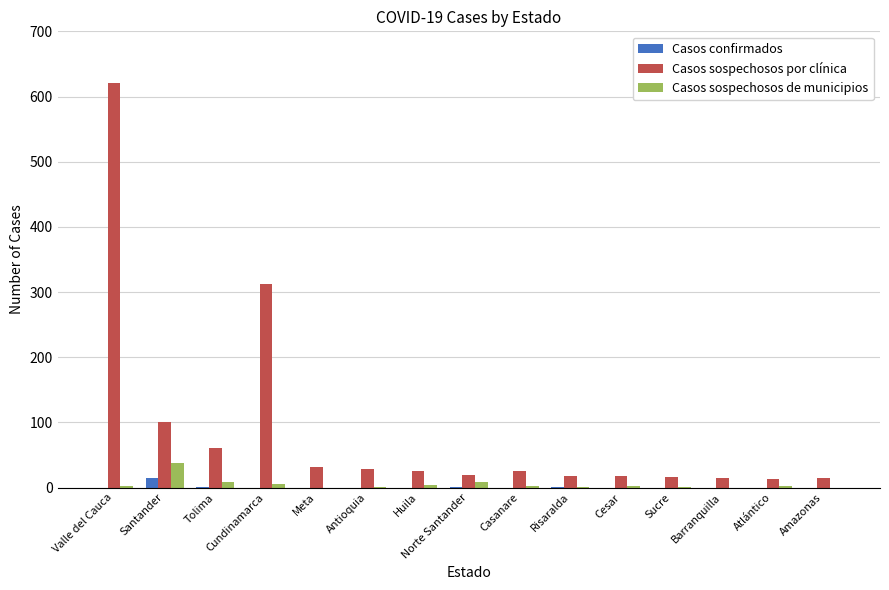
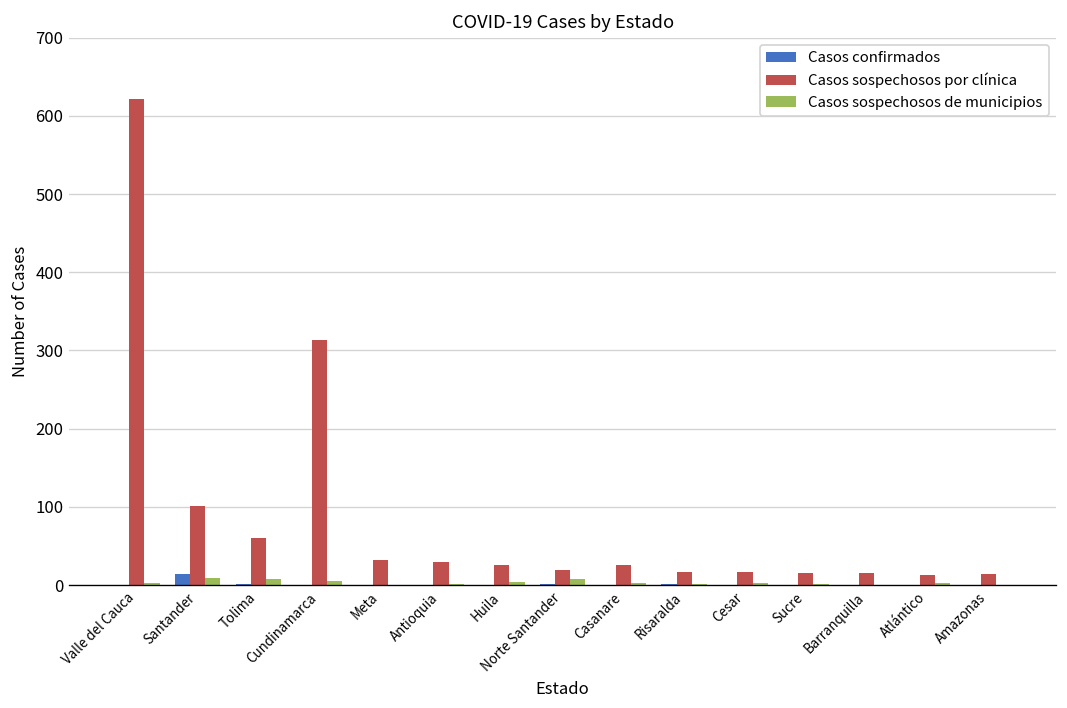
  {
    "Casos confirmados": {
      "Valle del Cauca": 0,
      "Santander": 10,
      "Cundinamarca": 0,
      "Meta": 0,
      "Antioquia": 0,
      "Huila": 0,
      "Casanare": 0,
      "Cesar": 0,
      "Sucre": 0,
      "Barranquilla": 0,
      "Atlántico": 0,
      "Amazonas": 0
    },
    "Casos sospechosos por clínica": {
      "Valle del Cauca": 620,
      "Santander": 100,
      "Tolima": 60,
      "Cundinamarca": 310,
      "Meta": 30,
      "Antioquia": 30,
      "Huila": 30,
      "Norte Santander": 20,
      "Casanare": 30,
      "Risaralda": 20,
      "Cesar": 20,
      "Sucre": 20,
      "Barranquilla": 20,
      "Atlántico": 10,
      "Amazonas": 10
    },
    "Casos sospechosos de municipios": {
-     "Santander": 40,
+     "Santander": 10,
      "Tolima": 10,
      "Cundinamarca": 10,
      "Meta": 0,
      "Huila": 0,
      "Norte Santander": 10,
      "Barranquilla": 0,
      "Amazonas": 0
    }
  }
